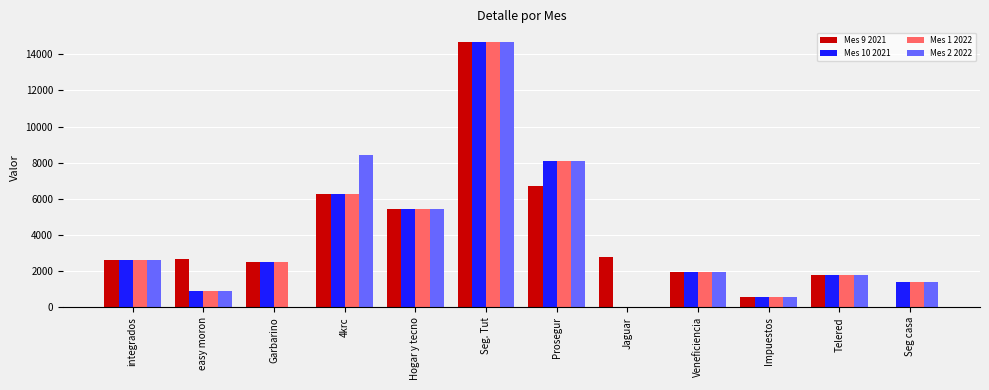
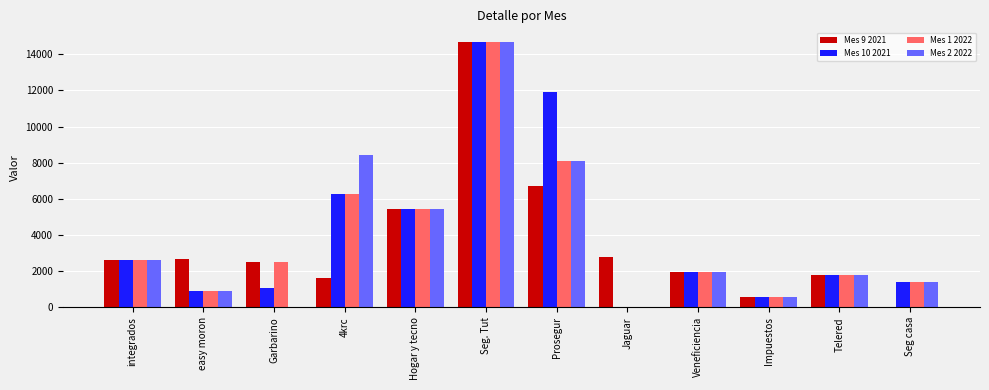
  {
    "Mes 9 2021": {
      "integrados": 2600,
      "easy moron": 2700,
      "Garbarino": 2500,
-     "4krc": 6300,
+     "4krc": 1600,
      "Hogar y tecno": 5400,
      "Seg. Tut": 14700,
      "Prosegur": 6700,
      "Jaguar": 2800,
      "Veneficiencia": 2000,
      "Impuestos": 600,
      "Telered": 1800,
      "Seg casa": 0
    },
    "Mes 10 2021": {
      "integrados": 2600,
      "easy moron": 900,
-     "Garbarino": 2500,
+     "Garbarino": 1100,
      "4krc": 6300,
      "Hogar y tecno": 5400,
      "Seg. Tut": 14700,
-     "Prosegur": 8100,
+     "Prosegur": 11900,
      "Jaguar": 0,
      "Veneficiencia": 2000,
      "Impuestos": 600,
      "Telered": 1800,
      "Seg casa": 1400
    },
    "Mes 1 2022": {
      "integrados": 2600,
      "easy moron": 900,
      "Garbarino": 2500,
      "4krc": 6300,
      "Hogar y tecno": 5400,
      "Seg. Tut": 14700,
      "Prosegur": 8100,
      "Jaguar": 0,
      "Veneficiencia": 2000,
      "Impuestos": 600,
      "Telered": 1800,
      "Seg casa": 1400
    },
    "Mes 2 2022": {
      "integrados": 2600,
      "easy moron": 900,
      "Garbarino": 0,
      "4krc": 8400,
      "Hogar y tecno": 5400,
      "Seg. Tut": 14700,
      "Prosegur": 8100,
      "Jaguar": 0,
      "Veneficiencia": 2000,
      "Impuestos": 600,
      "Telered": 1800,
      "Seg casa": 1400
    }
  }
